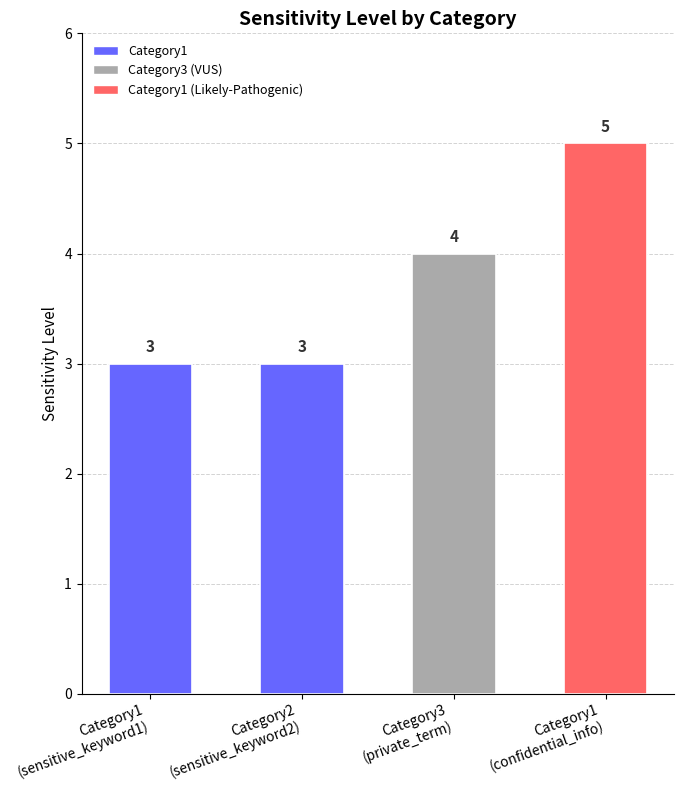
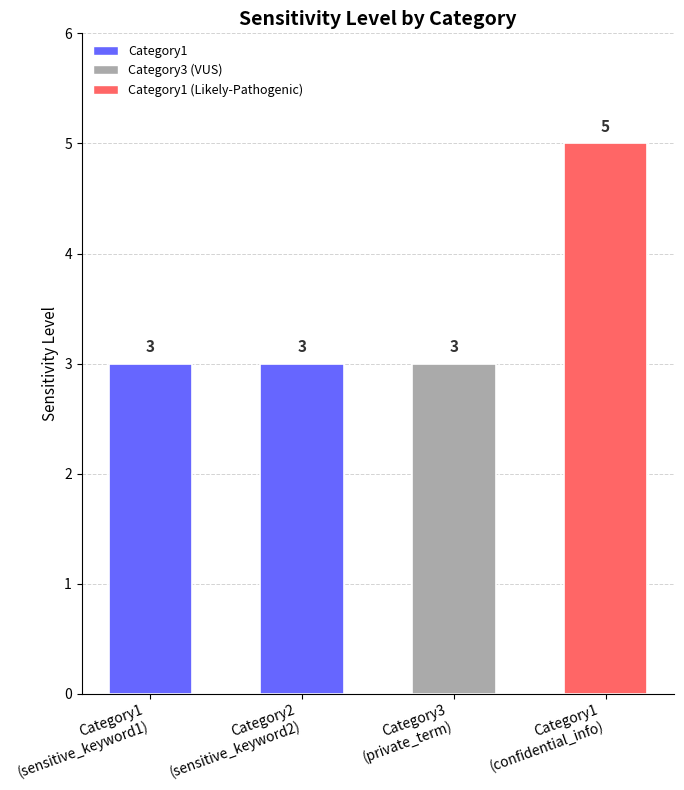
  {
    "Category1 (sensitive_keyword1)": 3,
    "Category2 (sensitive_keyword2)": 3,
-   "Category3 (private_term)": 4,
+   "Category3 (private_term)": 3,
    "Category1 (confidential_info)": 5
  }
